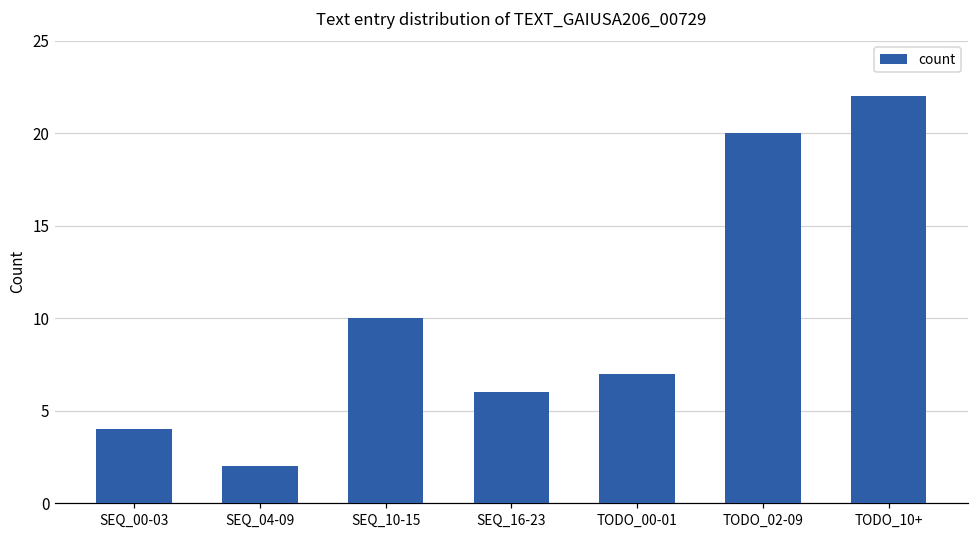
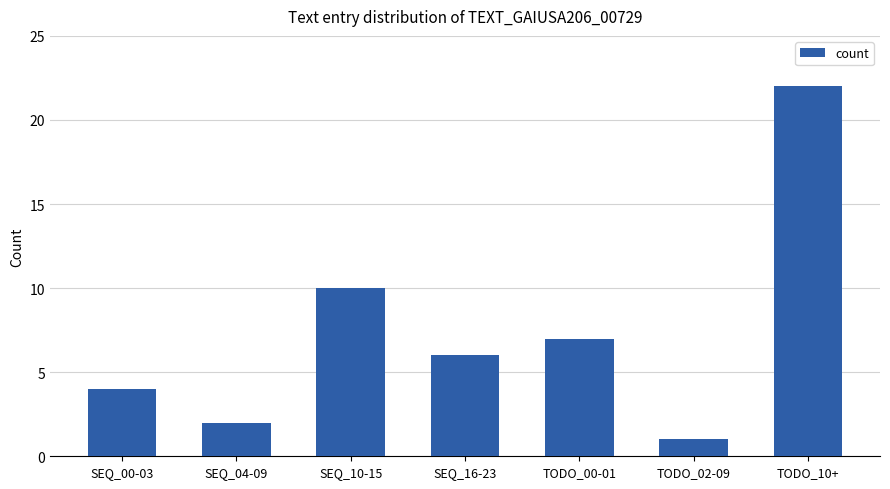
  {
    "SEQ_00-03": 4,
    "SEQ_04-09": 2,
    "SEQ_10-15": 10,
    "SEQ_16-23": 6,
    "TODO_00-01": 7,
-   "TODO_02-09": 20,
+   "TODO_02-09": 1,
    "TODO_10+": 22
  }
